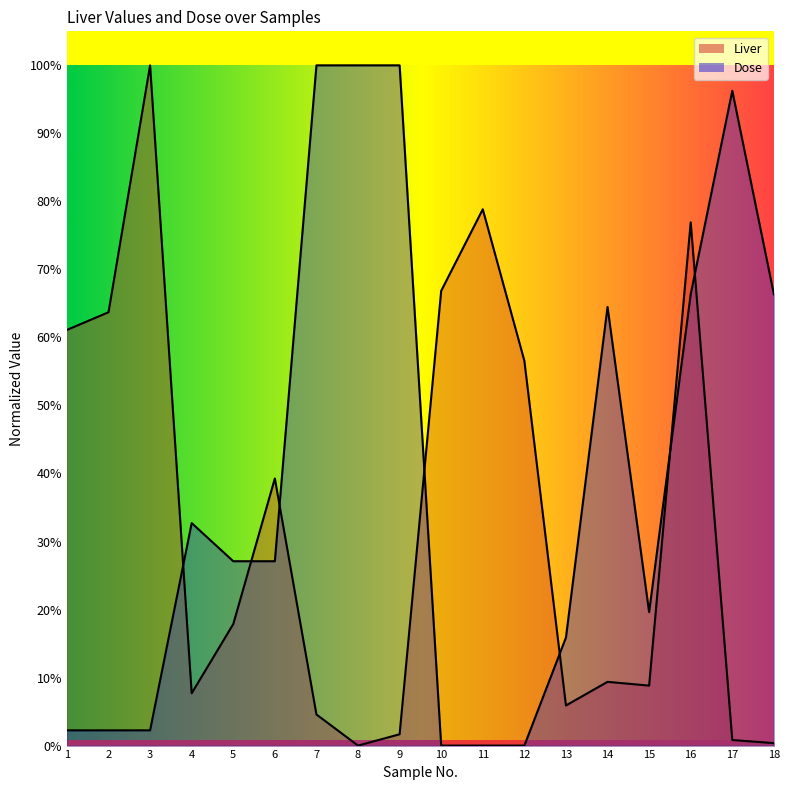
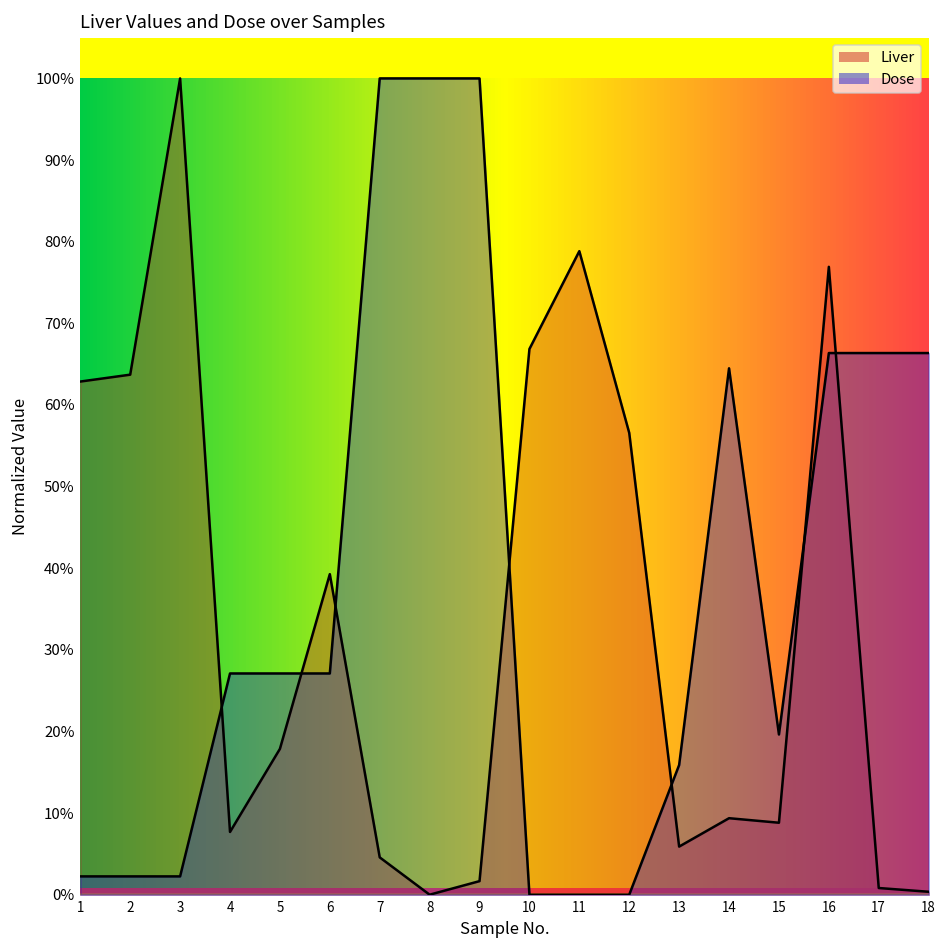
  {
    "Liver": {
-     "1": "61%",
+     "1": "63%",
      "2": "64%",
      "3": "100%",
      "4": "8%",
      "5": "18%",
      "6": "39%",
      "7": "5%",
      "9": "2%",
      "10": "67%",
      "11": "79%",
      "12": "57%",
      "13": "6%",
      "14": "9%",
      "15": "9%",
      "16": "77%",
      "17": "1%"
    },
    "Dose": {
      "1": "2%",
      "2": "2%",
      "3": "2%",
-     "4": "33%",
+     "4": "27%",
      "5": "27%",
      "6": "27%",
      "7": "100%",
      "8": "100%",
      "9": "100%",
      "13": "16%",
      "14": "64%",
      "15": "20%",
      "16": "66%",
-     "17": "96%",
+     "17": "66%",
      "18": "66%"
    }
  }
